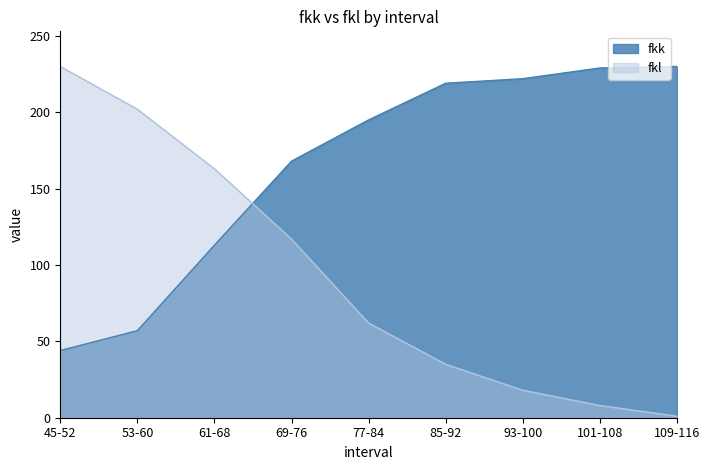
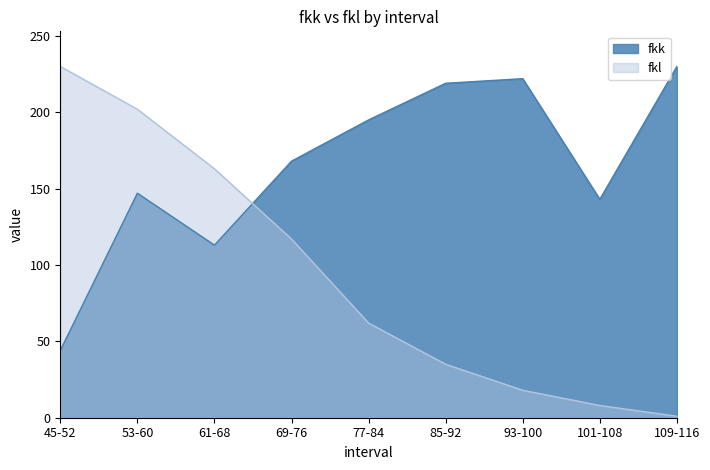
  {
    "fkk": {
      "45-52": 44,
-     "53-60": 57,
+     "53-60": 147,
      "61-68": 113,
      "69-76": 168,
      "77-84": 195,
      "85-92": 219,
      "93-100": 222,
-     "101-108": 229,
+     "101-108": 143,
      "109-116": 230
    },
    "fkl": {
      "45-52": 230,
      "53-60": 202,
      "61-68": 163,
      "69-76": 117,
      "77-84": 62,
      "85-92": 35,
      "93-100": 18,
      "101-108": 8,
      "109-116": 1
    }
  }
